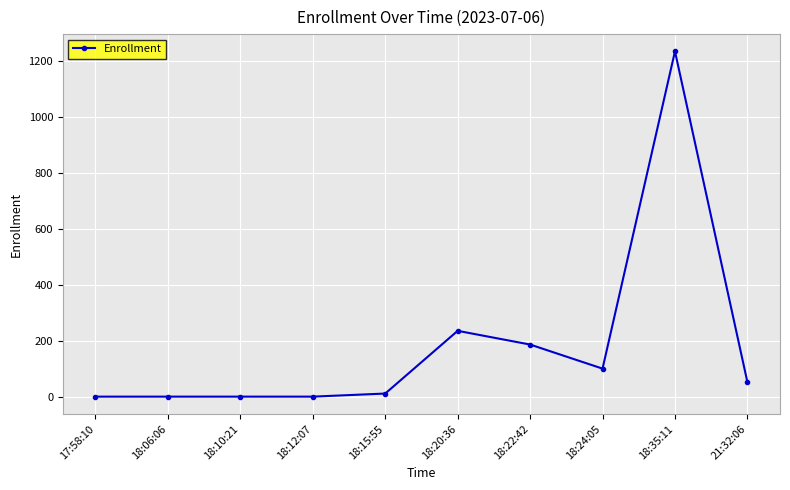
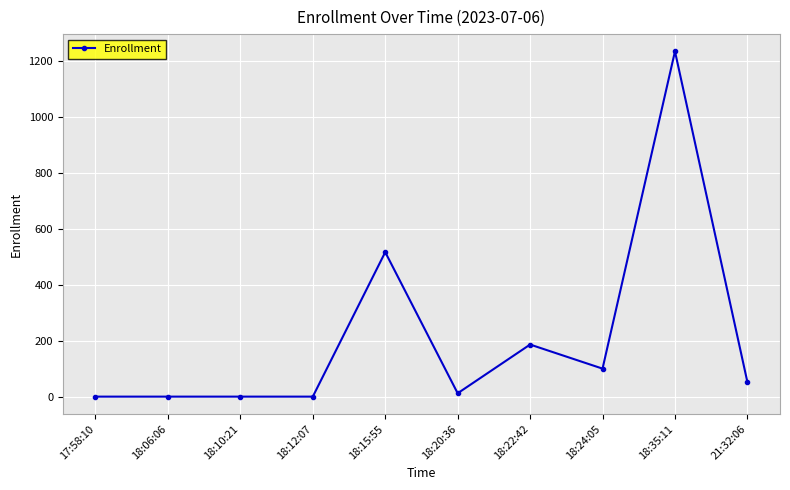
  {
    "17:58:10": 0,
    "18:06:06": 0,
    "18:10:21": 0,
    "18:12:07": 0,
-   "18:15:55": 10,
-   "18:20:36": 240,
+   "18:15:55": 520,
+   "18:20:36": 10,
    "18:22:42": 190,
    "18:24:05": 100,
    "18:35:11": 1230,
    "21:32:06": 50
  }
